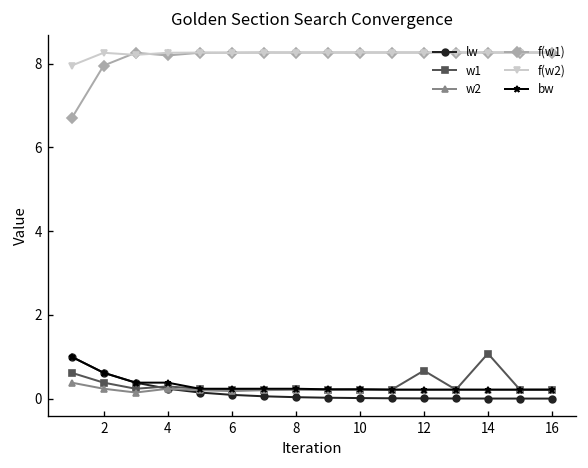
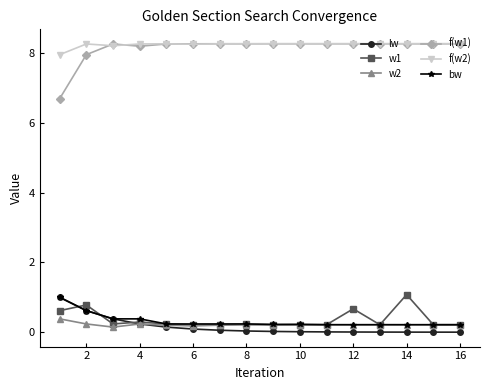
  {
    "w1": {
-     "2": 0.4,
+     "2": 0.8,
      "12": 0.7,
      "14": 1.1
    }
  }
